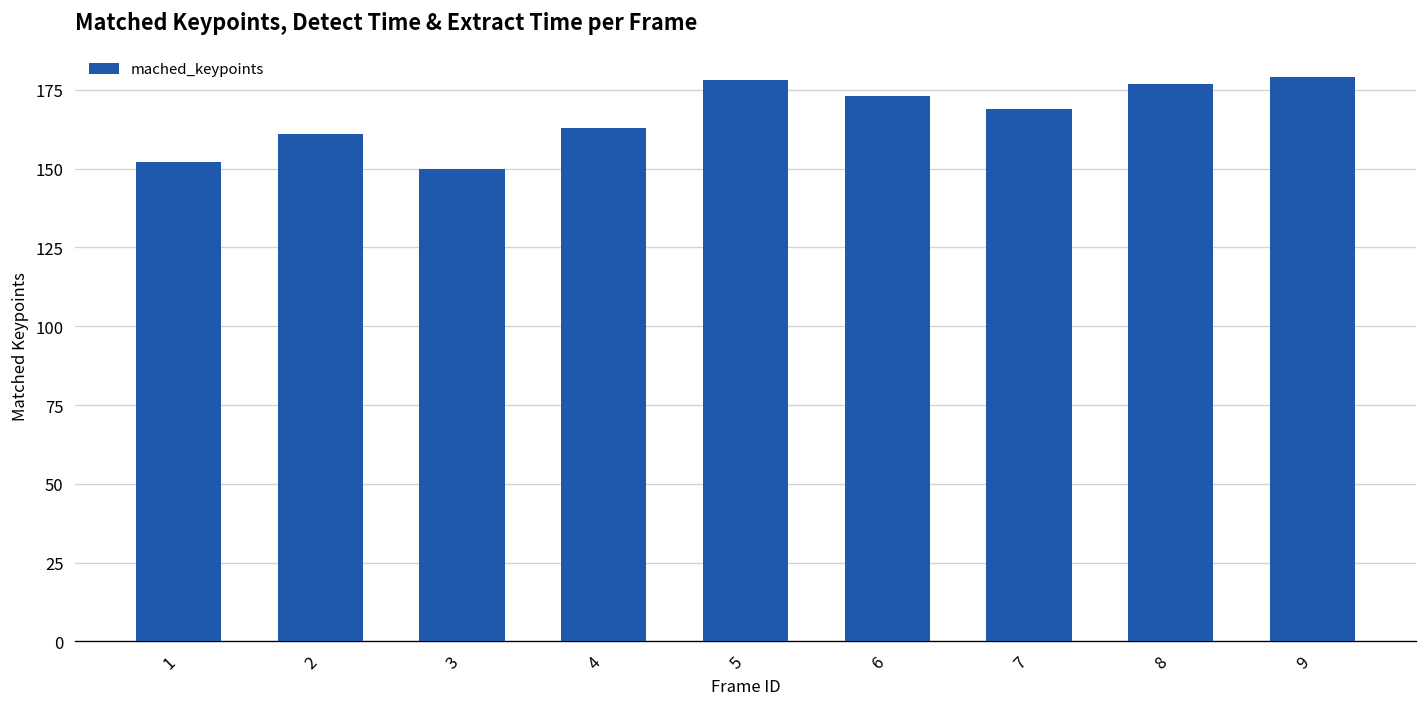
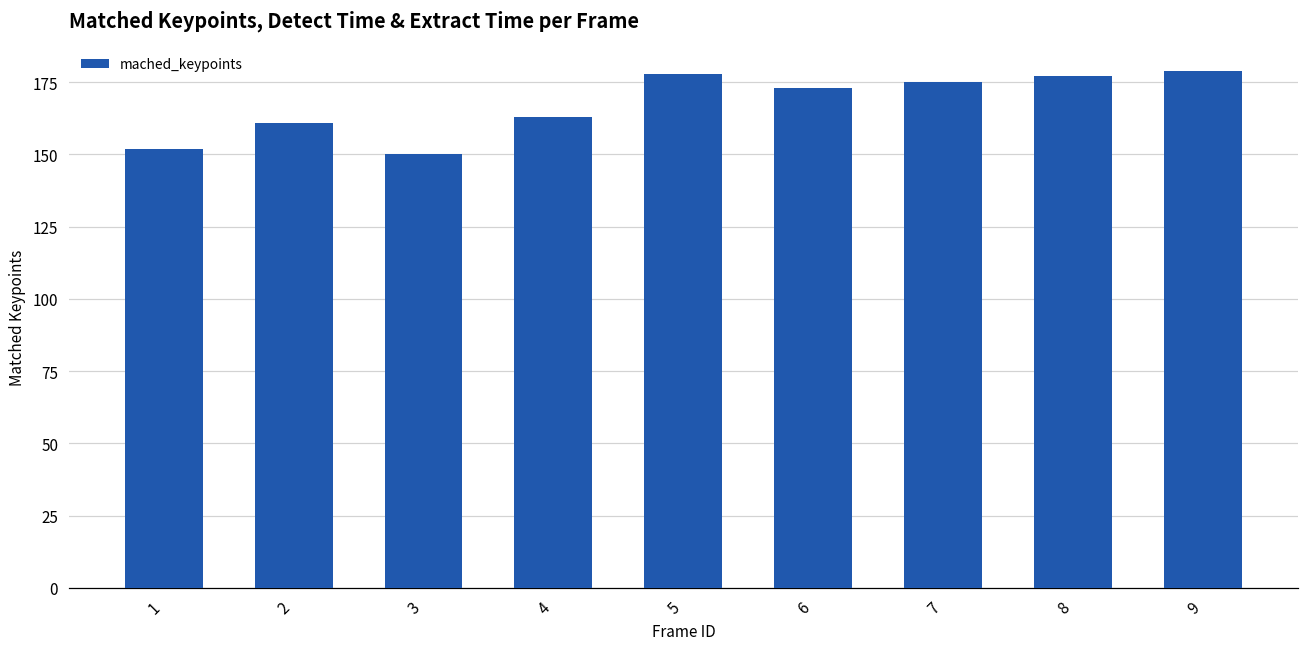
  {
    "1": 152,
    "2": 161,
    "3": 150,
    "4": 163,
    "5": 178,
    "6": 173,
-   "7": 169,
+   "7": 175,
    "8": 177,
    "9": 179
  }
